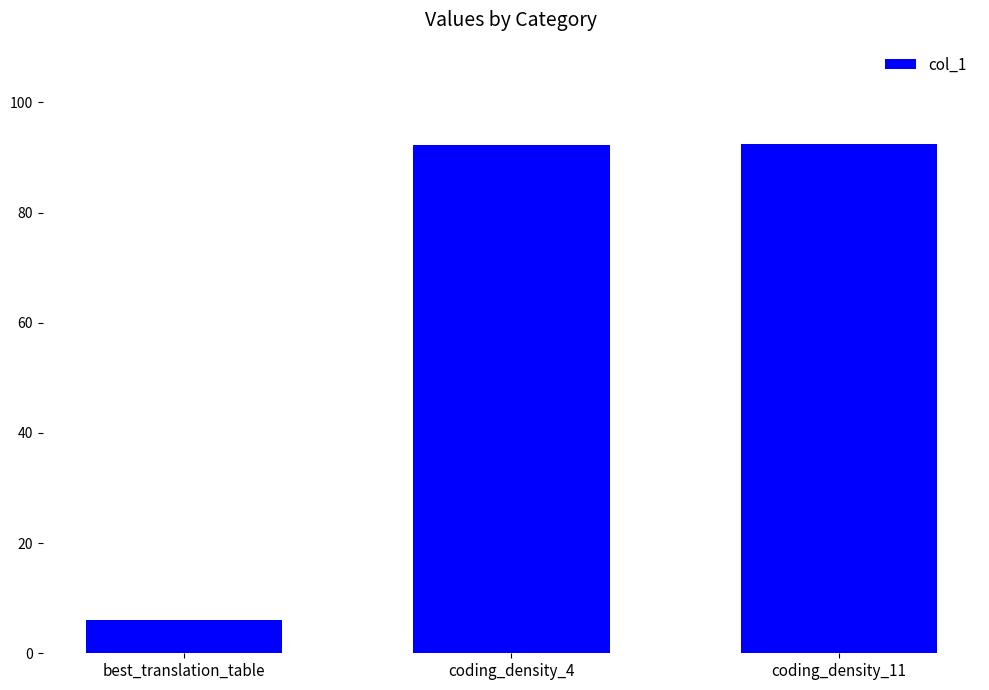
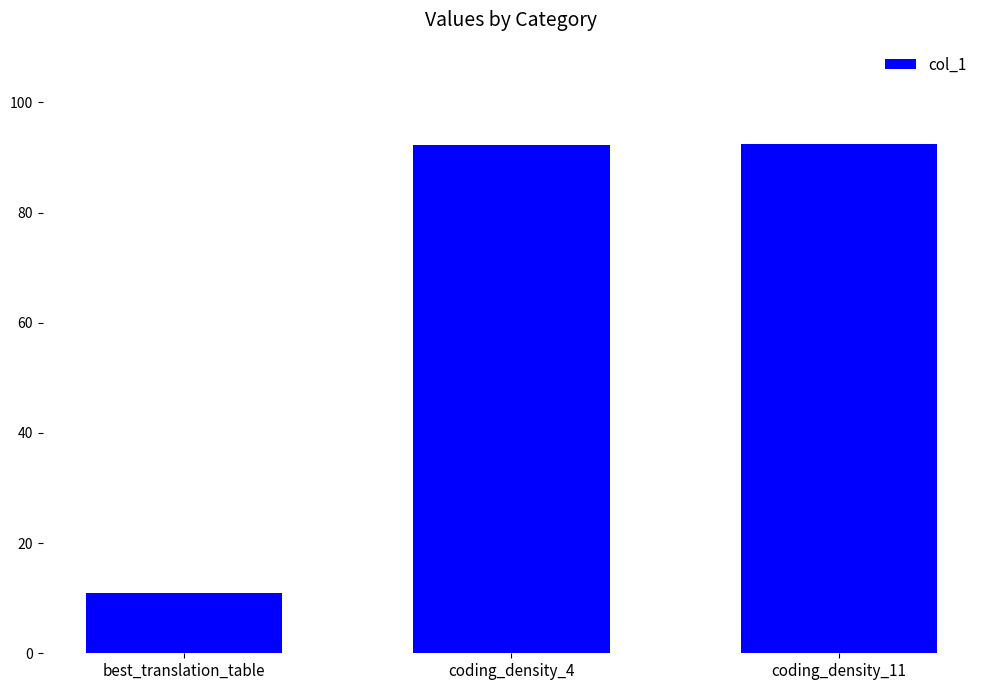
  {
-   "best_translation_table": 6,
+   "best_translation_table": 11,
    "coding_density_4": 92,
    "coding_density_11": 92
  }
